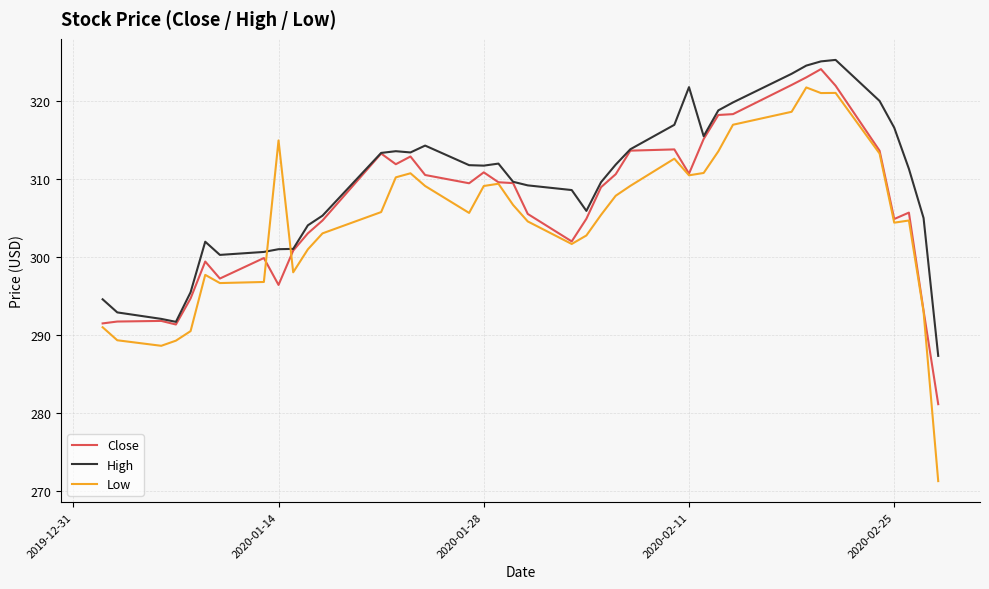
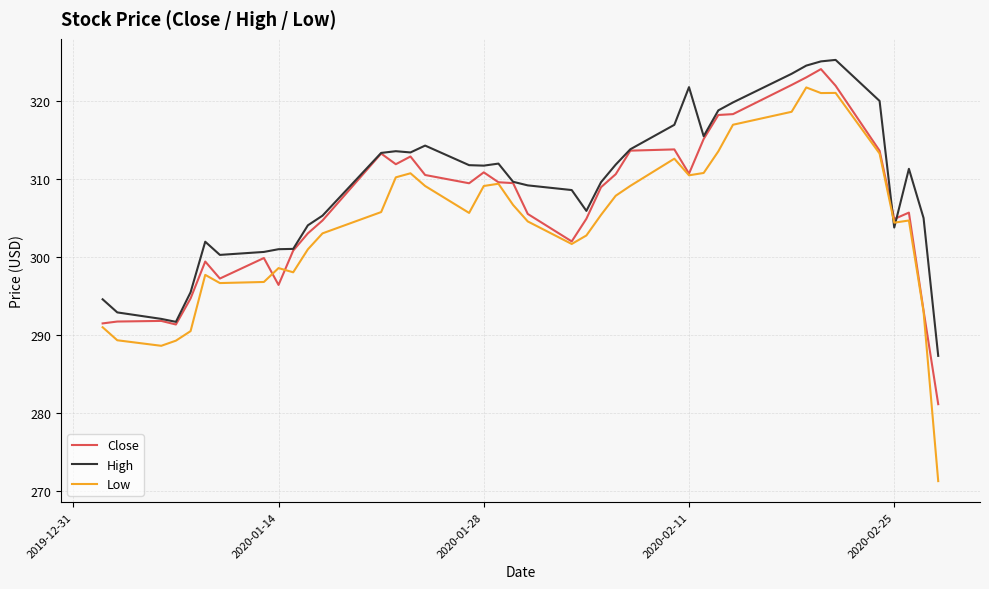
  {
    "Close": {
      "2020-01-14": 296,
      "2020-01-28": 311,
      "2020-02-25": 305
    },
    "High": {
      "2020-01-14": 301,
      "2020-01-28": 312,
      "2020-02-11": 322,
-     "2020-02-25": 317
+     "2020-02-25": 304
    },
    "Low": {
-     "2020-01-14": 315,
+     "2020-01-14": 299,
      "2020-01-28": 309,
      "2020-02-25": 304
    }
  }
